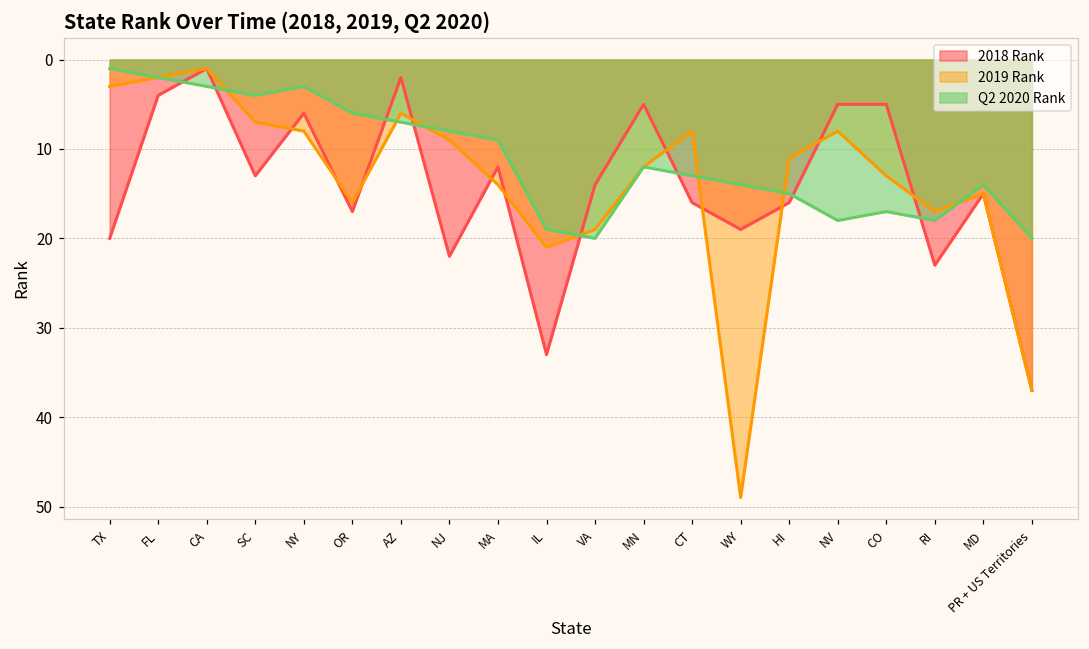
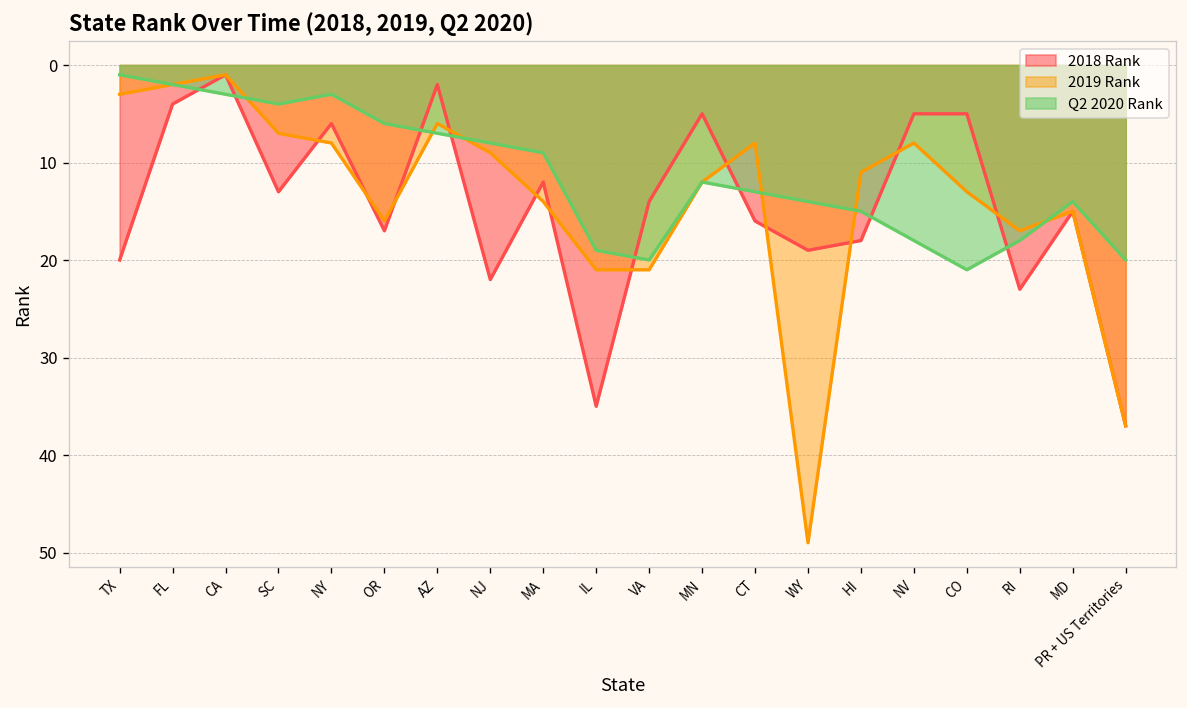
  {
    "2018 Rank": {
      "TX": 20,
      "FL": 4,
      "SC": 13,
      "NY": 6,
      "OR": 17,
      "AZ": 2,
      "NJ": 22,
      "MA": 12,
-     "IL": 33,
+     "IL": 35,
      "VA": 14,
      "MN": 5,
      "CT": 16,
      "WY": 19,
-     "HI": 16,
+     "HI": 18,
      "NV": 5,
      "CO": 5,
      "RI": 23
    },
    "2019 Rank": {
      "TX": 3,
      "SC": 7,
      "NY": 8,
      "OR": 16,
      "AZ": 6,
      "NJ": 9,
      "MA": 14,
      "IL": 21,
-     "VA": 19,
+     "VA": 21,
      "CT": 8,
      "WY": 49,
      "HI": 11,
      "NV": 8,
      "CO": 13,
      "RI": 17
    },
    "Q2 2020 Rank": {
      "TX": 1,
      "CA": 3,
      "SC": 4,
      "NY": 3,
      "OR": 6,
      "AZ": 7,
      "NJ": 8,
      "MA": 9,
      "IL": 19,
      "VA": 20,
      "CT": 13,
      "WY": 14,
      "HI": 15,
      "NV": 18,
-     "CO": 17,
+     "CO": 21,
      "RI": 18,
      "MD": 14,
      "PR + US Territories": 20
    }
  }
